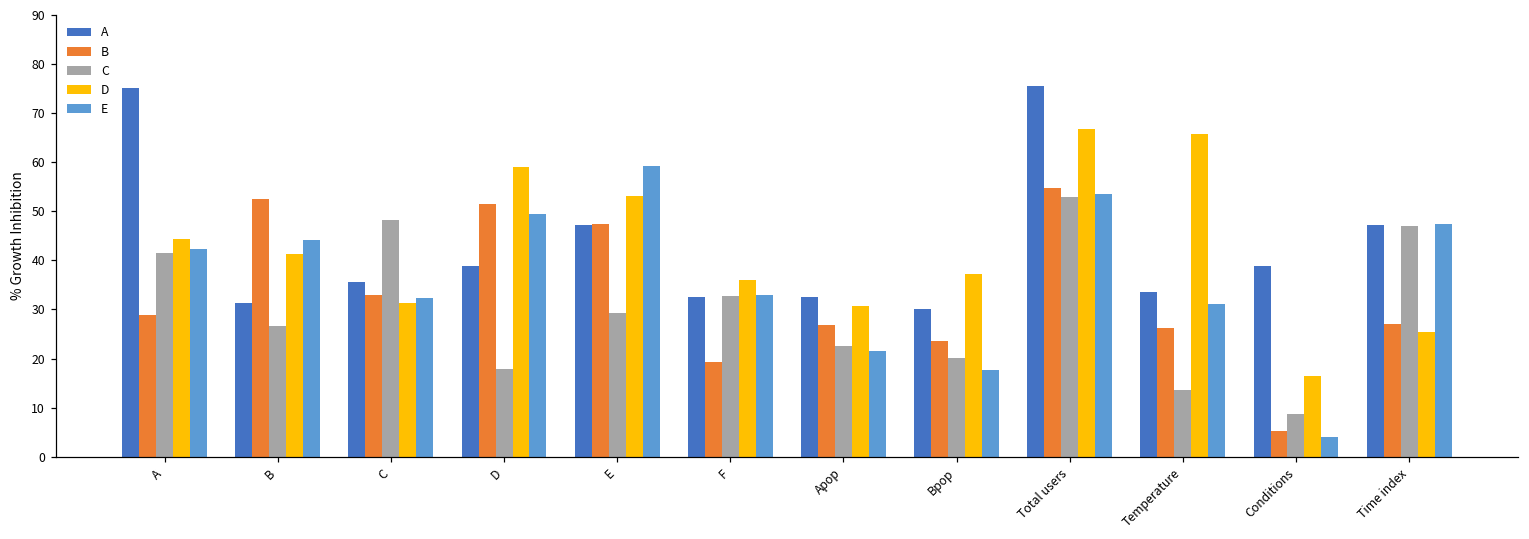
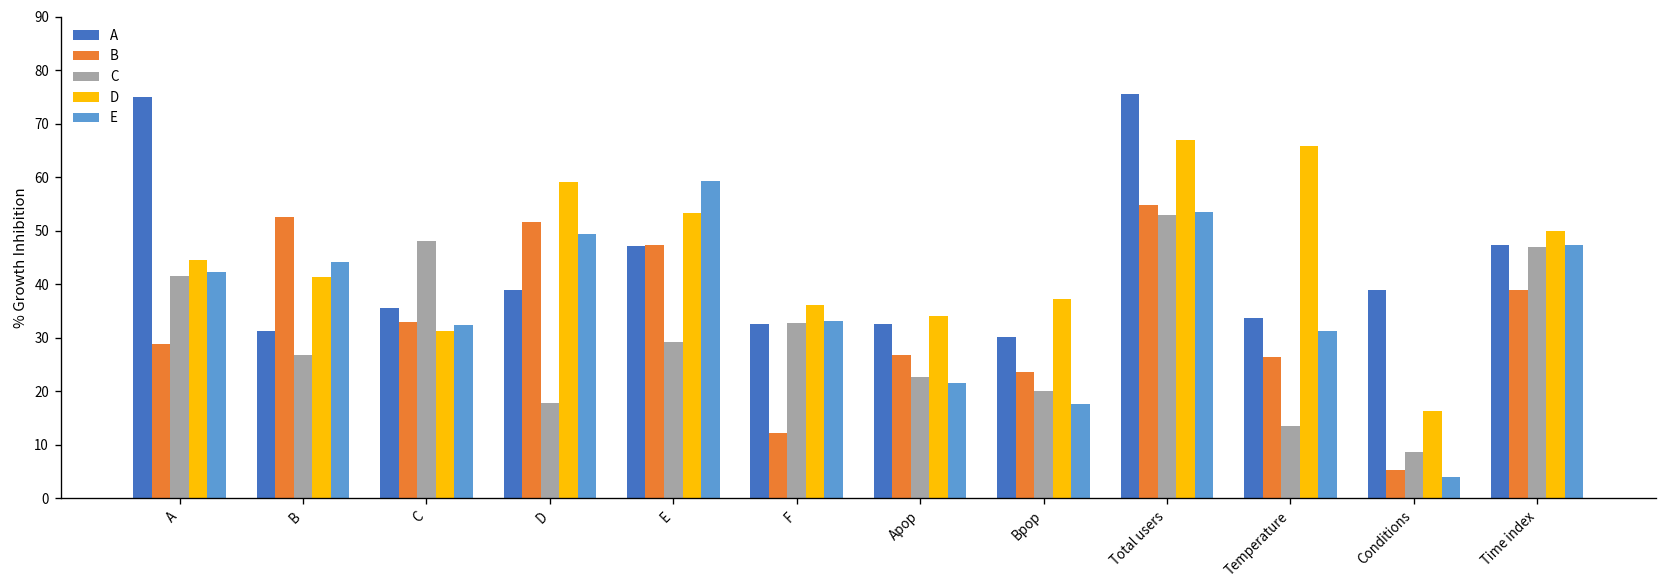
  {
    "B": {
      "A": 29,
      "B": 52,
      "C": 33,
      "D": 52,
      "E": 47,
-     "F": 19,
+     "F": 12,
      "Apop": 27,
      "Bpop": 24,
      "Total users": 55,
      "Temperature": 26,
      "Conditions": 5,
-     "Time index": 27
+     "Time index": 39
    },
    "C": {
      "A": 42,
      "B": 27,
      "C": 48,
      "D": 18,
      "E": 29,
      "F": 33,
      "Apop": 23,
      "Bpop": 20,
      "Total users": 53,
      "Temperature": 14,
      "Conditions": 9,
      "Time index": 47
    },
    "D": {
      "A": 44,
      "B": 41,
      "C": 31,
      "D": 59,
      "E": 53,
      "F": 36,
-     "Apop": 31,
+     "Apop": 34,
      "Bpop": 37,
      "Total users": 67,
      "Temperature": 66,
      "Conditions": 16,
-     "Time index": 25
+     "Time index": 50
    }
  }
